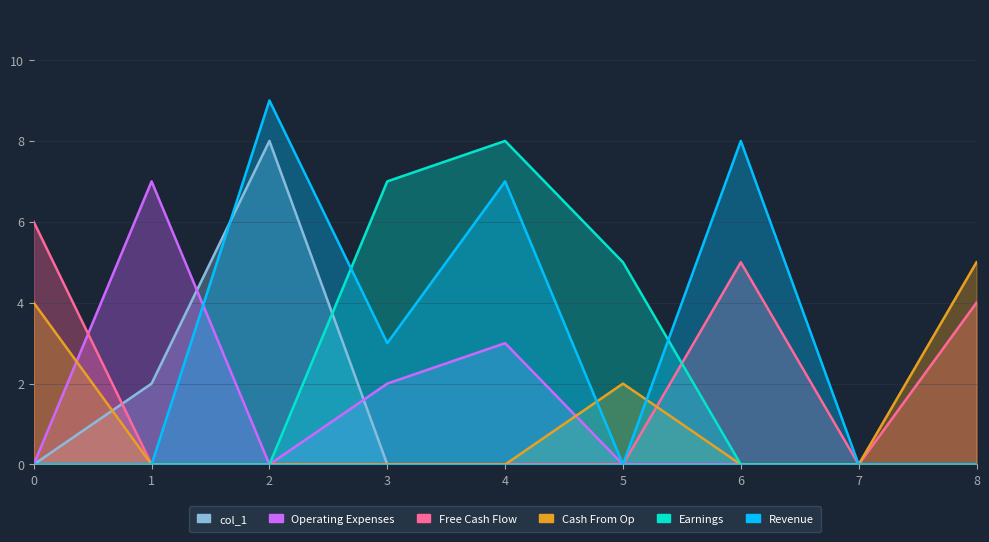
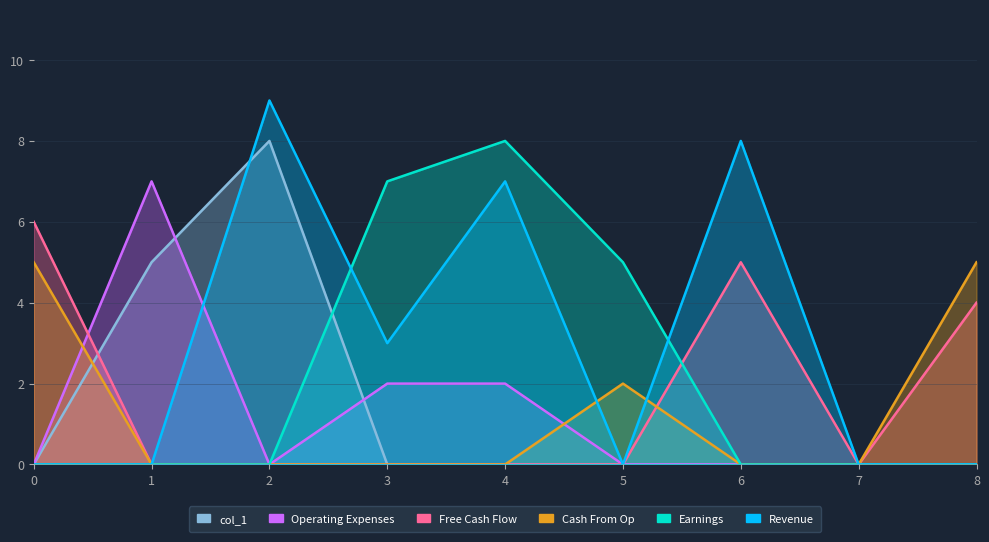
  {
    "col_1": {
-     "1": 2,
+     "1": 5,
      "2": 8
    },
    "Operating Expenses": {
      "1": 7,
      "3": 2,
-     "4": 3
+     "4": 2
    },
    "Free Cash Flow": {
      "0": 6,
      "6": 5,
      "8": 4
    },
    "Cash From Op": {
-     "0": 4,
+     "0": 5,
      "5": 2,
      "8": 5
    }
  }
